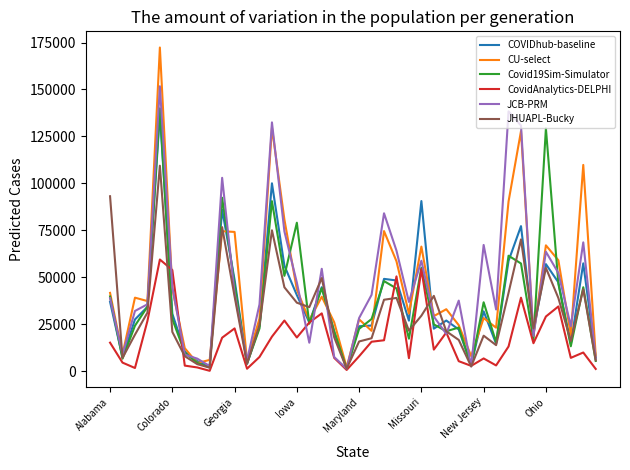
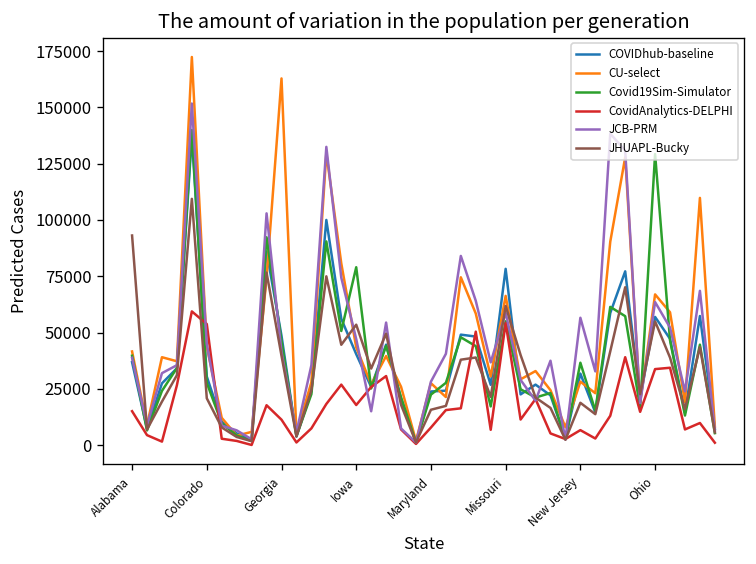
  {
    "COVIDhub-baseline": {
      "Alabama": 37000,
      "Colorado": 31000,
      "Georgia": 49000,
      "Iowa": 40000,
      "Maryland": 24000,
-     "Missouri": 91000,
+     "Missouri": 78000,
      "New Jersey": 32000,
      "Ohio": 57000
    },
    "CU-select": {
      "Alabama": 42000,
-     "Georgia": 74000,
+     "Georgia": 163000,
      "Iowa": 43000,
      "Missouri": 66000,
      "New Jersey": 28000,
      "Ohio": 67000
    },
    "Covid19Sim-Simulator": {
      "Colorado": 28000,
      "Georgia": 46000,
      "Iowa": 79000,
      "Maryland": 22000,
      "New Jersey": 37000,
      "Ohio": 129000
    },
    "CovidAnalytics-DELPHI": {
      "Alabama": 15000,
      "Colorado": 54000,
-     "Georgia": 23000,
+     "Georgia": 11000,
      "Iowa": 18000,
      "Maryland": 8000,
      "New Jersey": 7000,
-     "Ohio": 29000
+     "Ohio": 34000
    },
    "JCB-PRM": {
      "Georgia": 41000,
      "Iowa": 47000,
      "Missouri": 59000,
-     "New Jersey": 67000,
+     "New Jersey": 57000,
      "Ohio": 64000
    },
    "JHUAPL-Bucky": {
      "Alabama": 93000,
      "Colorado": 21000,
      "Georgia": 40000,
-     "Iowa": 36000,
+     "Iowa": 54000,
      "Maryland": 16000,
-     "Missouri": 29000,
+     "Missouri": 62000,
      "New Jersey": 19000,
      "Ohio": 55000
    }
  }
